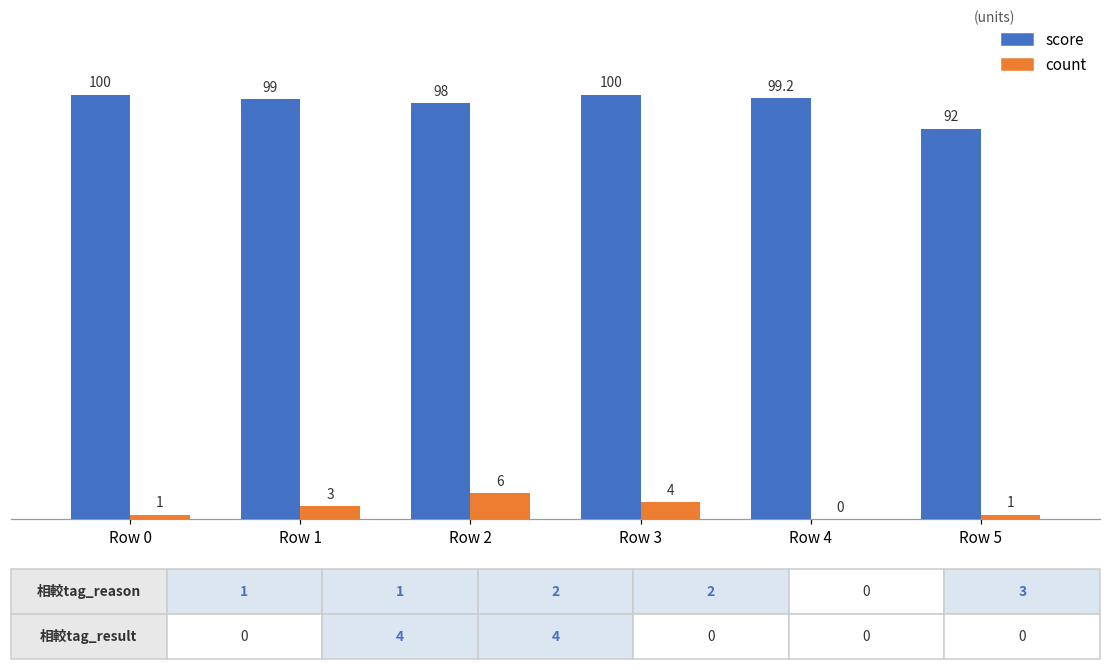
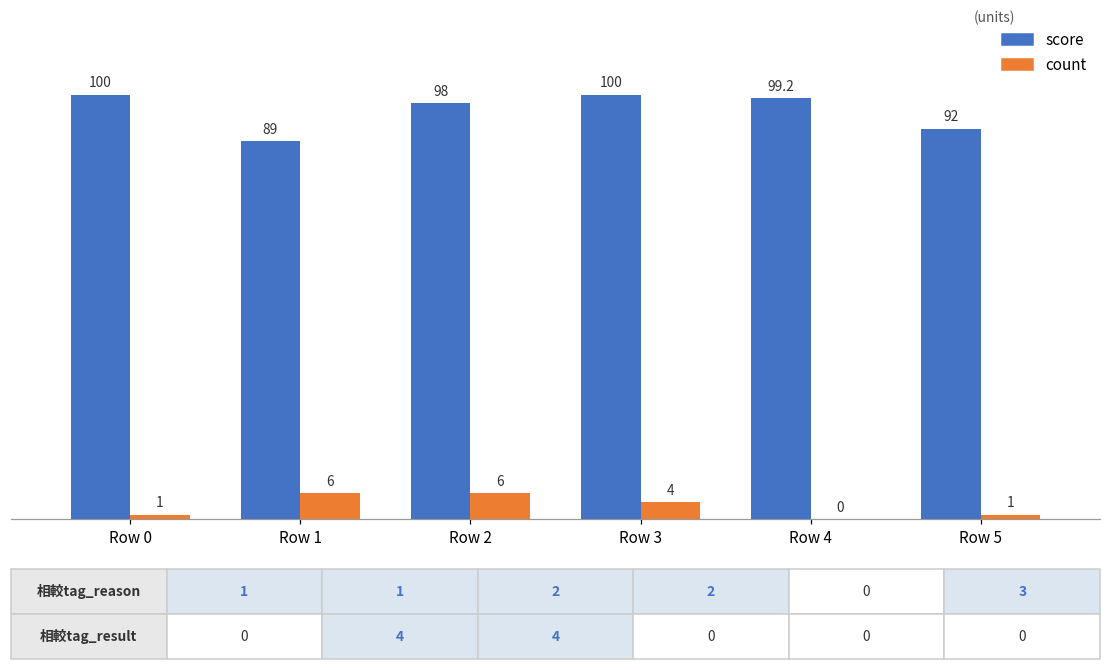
  {
    "score": {
      "Row 0": 100,
-     "Row 1": 99,
+     "Row 1": 89,
      "Row 2": 98,
      "Row 3": 100,
      "Row 4": 99.2,
      "Row 5": 92
    },
    "count": {
      "Row 0": 1,
-     "Row 1": 3,
+     "Row 1": 6,
      "Row 2": 6,
      "Row 3": 4,
      "Row 4": 0,
      "Row 5": 1
    }
  }
